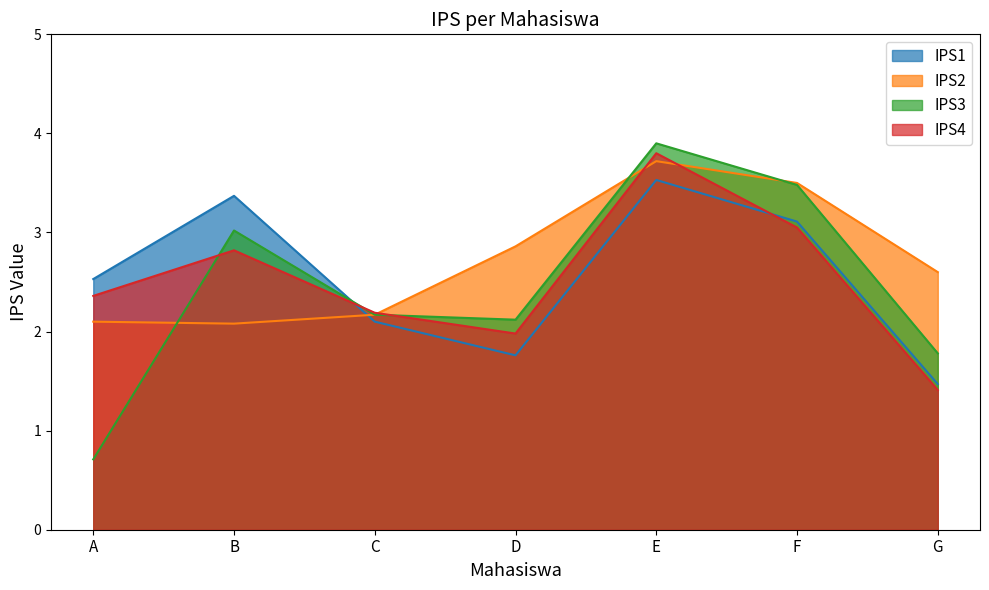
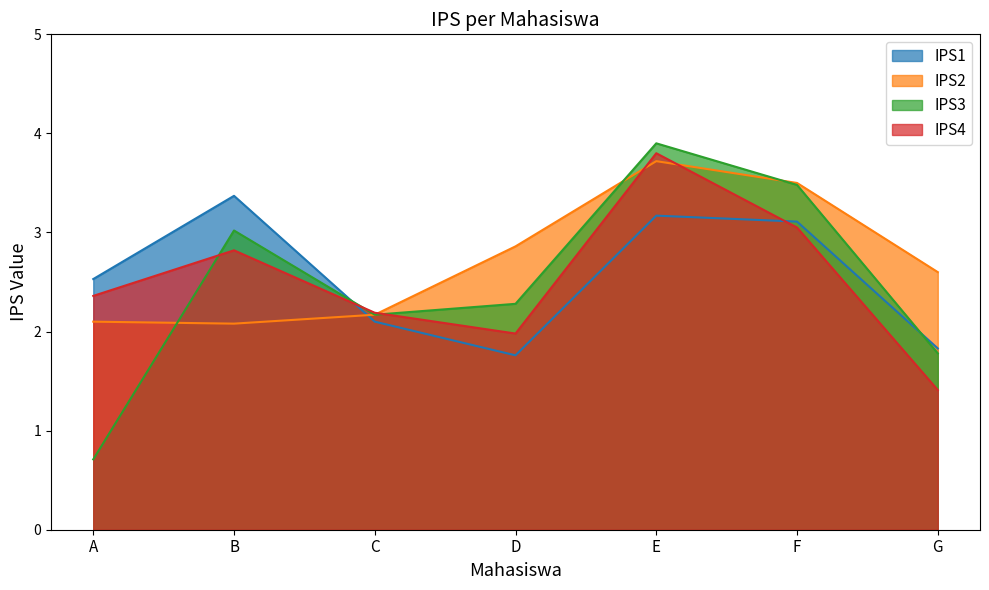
  {
    "IPS1": {
      "A": 2.5,
      "B": 3.4,
      "C": 2.1,
      "D": 1.8,
-     "E": 3.5,
+     "E": 3.2,
      "F": 3.1,
-     "G": 1.5
+     "G": 1.8
    },
    "IPS2": {
      "A": 2.1,
      "B": 2.1,
      "D": 2.9,
      "E": 3.7,
      "G": 2.6
    },
    "IPS3": {
      "A": 0.7,
      "B": 3.0,
-     "D": 2.1,
+     "D": 2.3,
      "E": 3.9,
      "G": 1.8
    },
    "IPS4": {
      "A": 2.4,
      "B": 2.8,
      "D": 2.0,
      "E": 3.8,
      "F": 3.1,
      "G": 1.4
    }
  }
